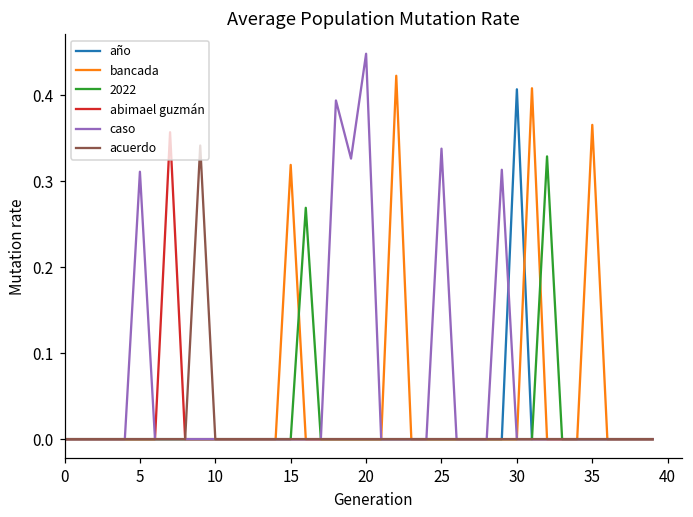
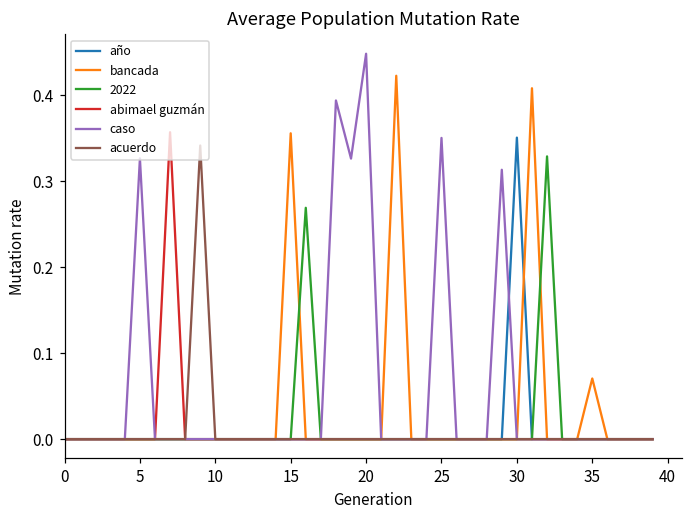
  {
    "año": {
-     "30": 0.41
+     "30": 0.35
    },
    "bancada": {
-     "15": 0.32,
-     "35": 0.37
+     "15": 0.36,
+     "35": 0.07
    },
    "caso": {
-     "5": 0.31,
+     "5": 0.33,
      "20": 0.45,
-     "25": 0.34
+     "25": 0.35
    }
  }
